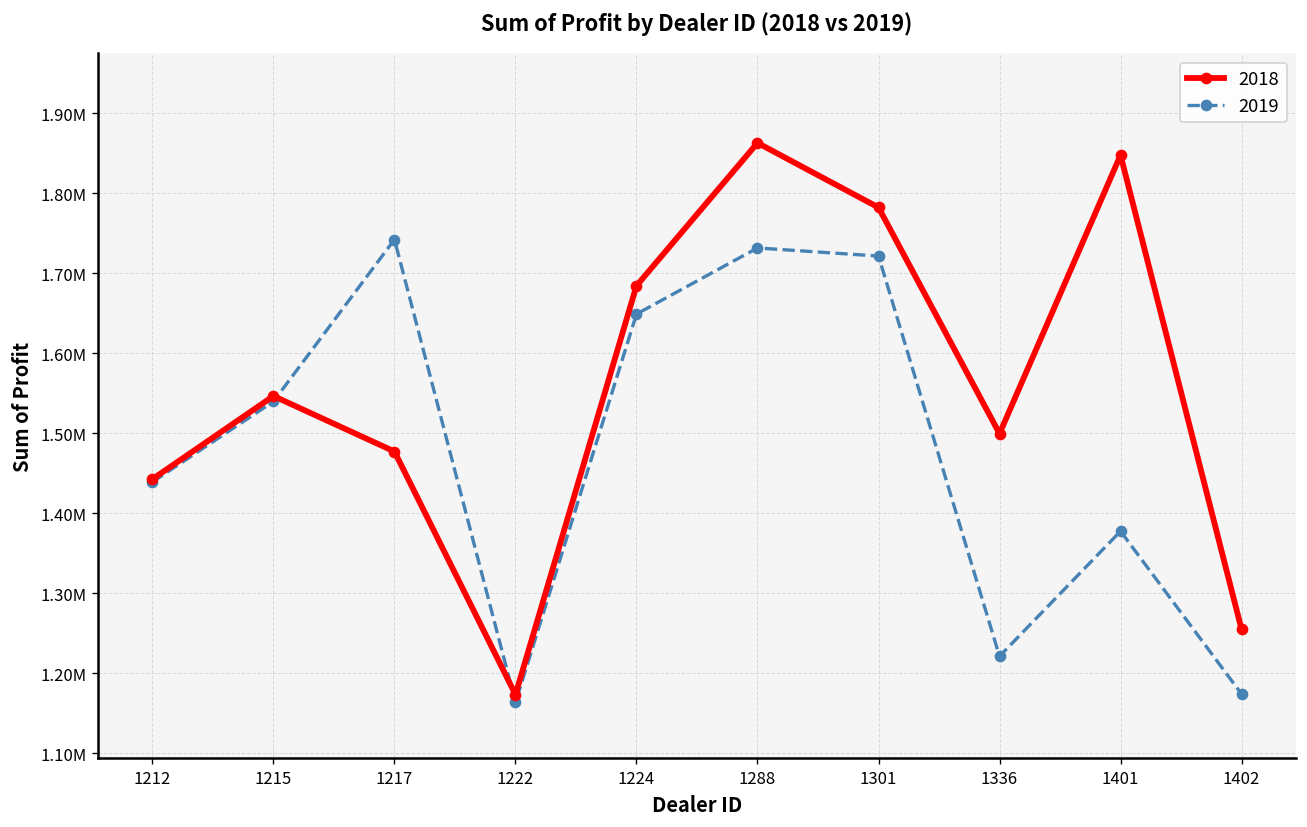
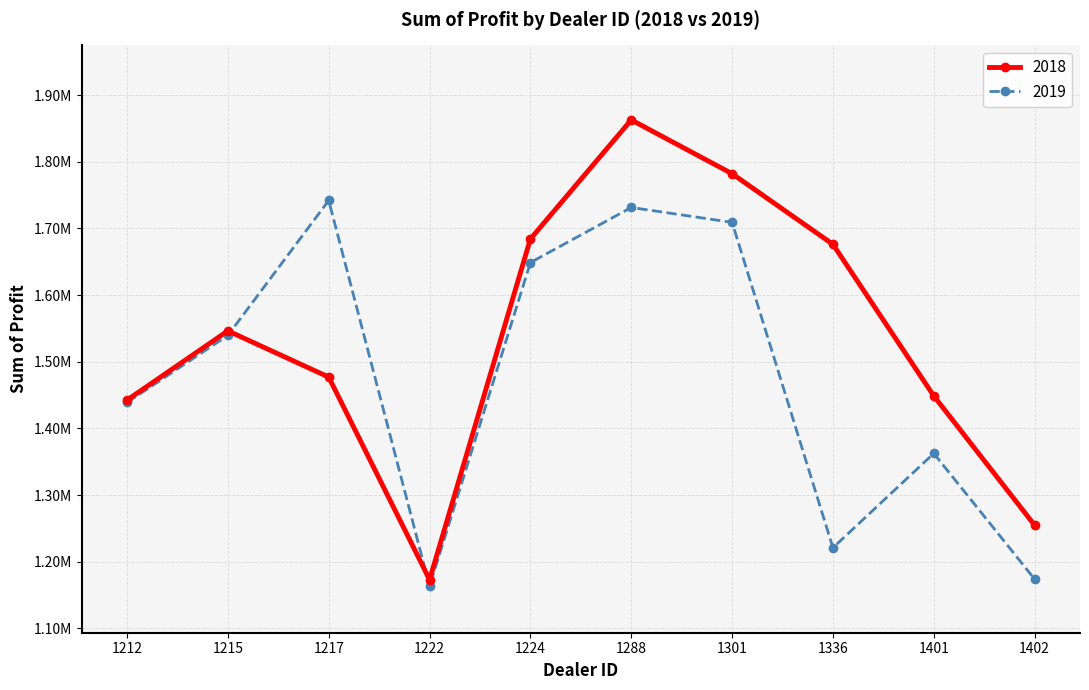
  {
    "2018": {
      "1215": 1550000,
      "1217": 1480000,
      "1222": 1170000,
      "1224": 1680000,
      "1288": 1860000,
      "1301": 1780000,
-     "1336": 1500000,
-     "1401": 1850000,
+     "1336": 1680000,
+     "1401": 1450000,
      "1402": 1250000
    },
    "2019": {
      "1215": 1540000,
      "1217": 1740000,
      "1222": 1160000,
      "1224": 1650000,
      "1288": 1730000,
-     "1301": 1720000,
+     "1301": 1710000,
      "1336": 1220000,
-     "1401": 1380000,
+     "1401": 1360000,
      "1402": 1170000
    }
  }
